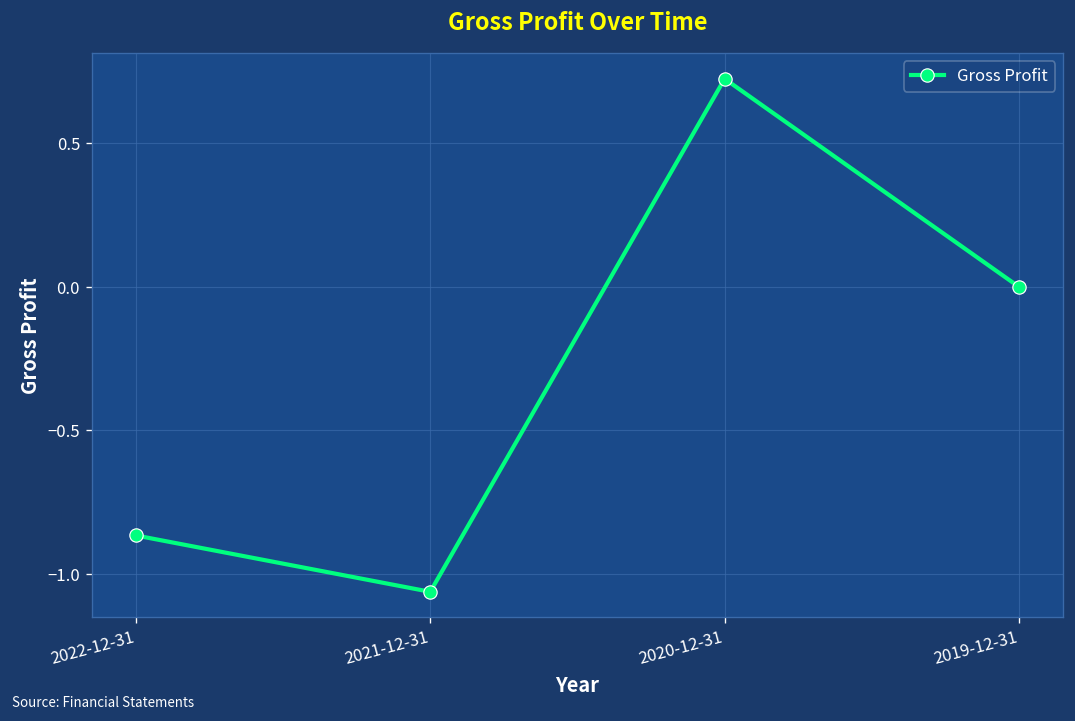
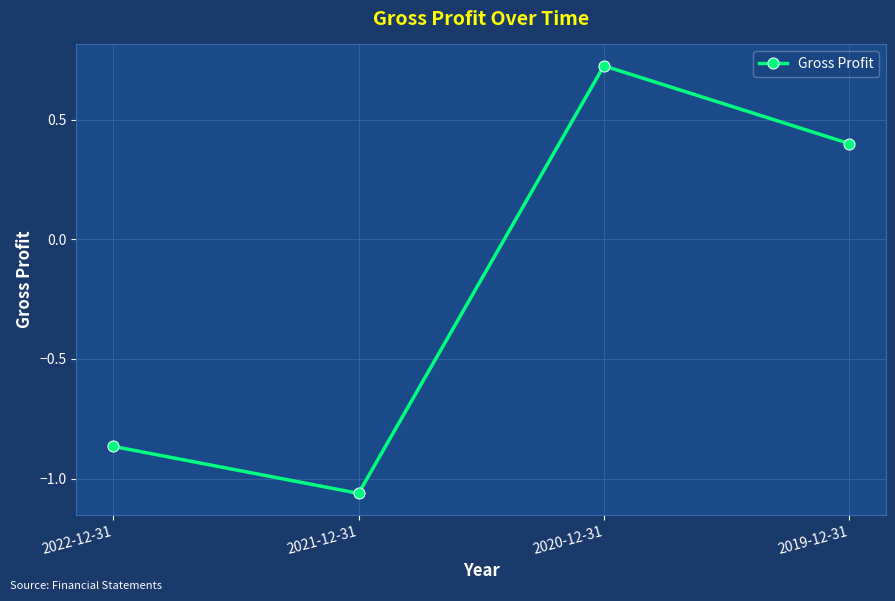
  {
    "2022-12-31": -0.87,
    "2021-12-31": -1.06,
    "2020-12-31": 0.72,
-   "2019-12-31": 0.0
+   "2019-12-31": 0.4
  }
